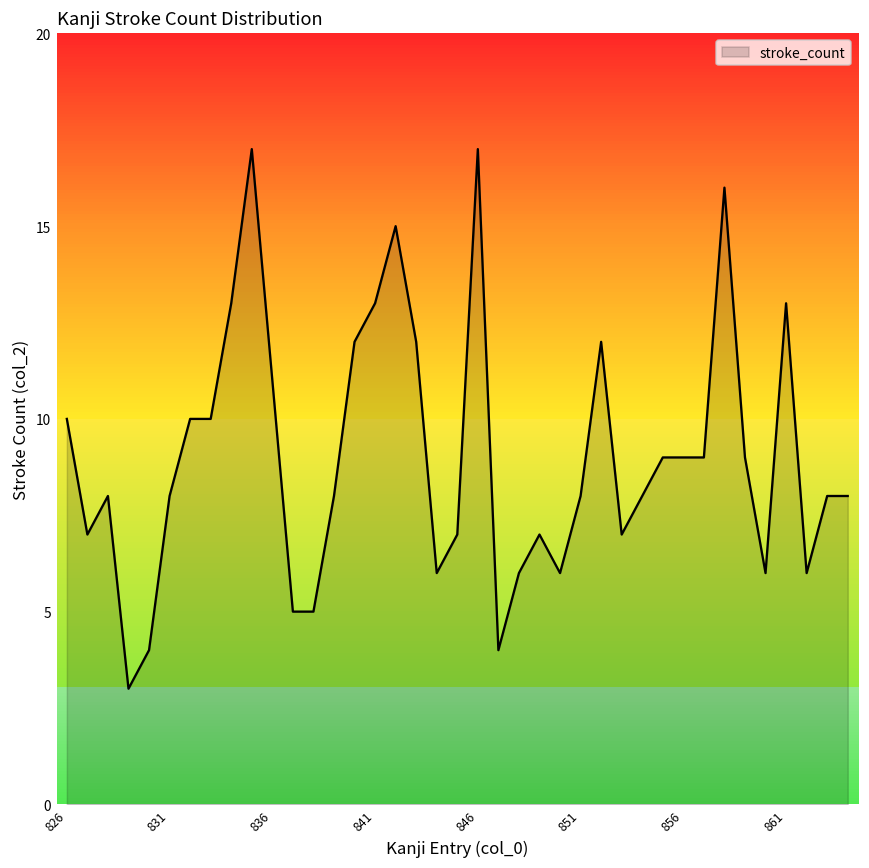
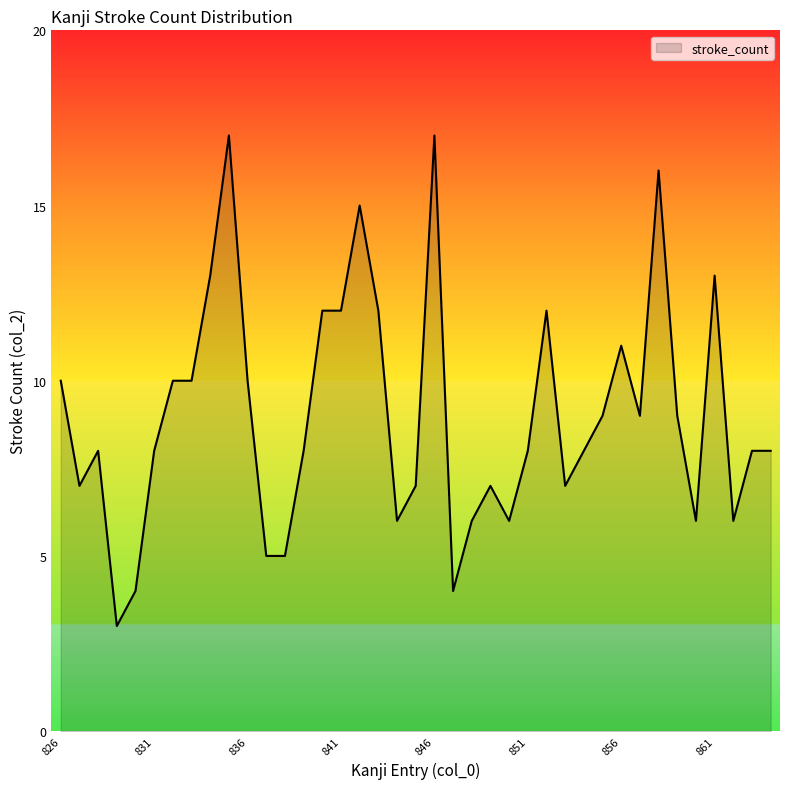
  {
    "826": 10,
    "831": 8,
-   "836": 11,
-   "841": 13,
+   "836": 10,
+   "841": 12,
    "846": 17,
    "851": 8,
-   "856": 9,
+   "856": 11,
    "861": 13
  }
